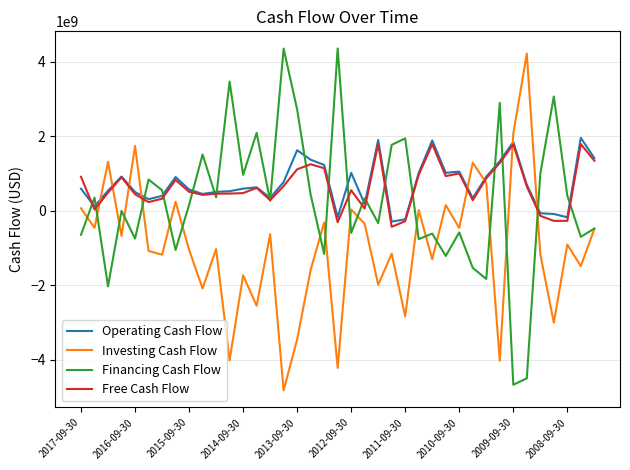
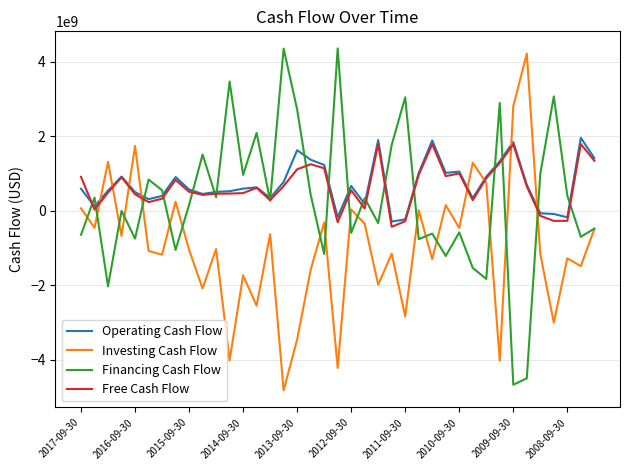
  {
    "Operating Cash Flow": {
      "2017-09-30": 600000000,
      "2014-09-30": 600000000,
      "2013-09-30": 1600000000,
-     "2012-09-30": 1000000000,
+     "2012-09-30": 700000000,
      "2008-09-30": -200000000
    },
    "Investing Cash Flow": {
      "2017-09-30": 100000000,
      "2016-09-30": 1700000000,
      "2015-09-30": -1100000000,
      "2014-09-30": -1700000000,
      "2013-09-30": -3500000000,
      "2012-09-30": 0,
      "2011-09-30": -2800000000,
      "2010-09-30": -500000000,
-     "2009-09-30": 2100000000,
-     "2008-09-30": -900000000
+     "2009-09-30": 2800000000,
+     "2008-09-30": -1300000000
    },
    "Financing Cash Flow": {
      "2017-09-30": -600000000,
      "2016-09-30": -800000000,
      "2015-09-30": 200000000,
      "2014-09-30": 1000000000,
      "2013-09-30": 2700000000,
      "2012-09-30": -600000000,
-     "2011-09-30": 1900000000,
+     "2011-09-30": 3000000000,
      "2010-09-30": -600000000,
      "2009-09-30": -4700000000,
      "2008-09-30": 400000000
    },
    "Free Cash Flow": {
      "2017-09-30": 900000000,
      "2014-09-30": 500000000,
      "2013-09-30": 1100000000,
      "2012-09-30": 500000000,
      "2008-09-30": -300000000
    }
  }
